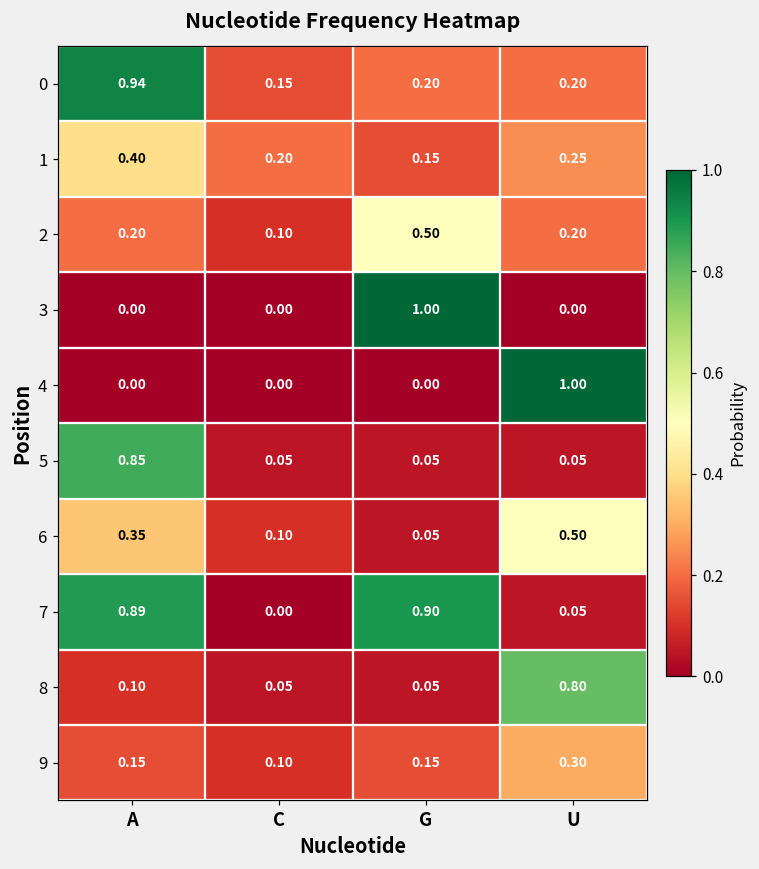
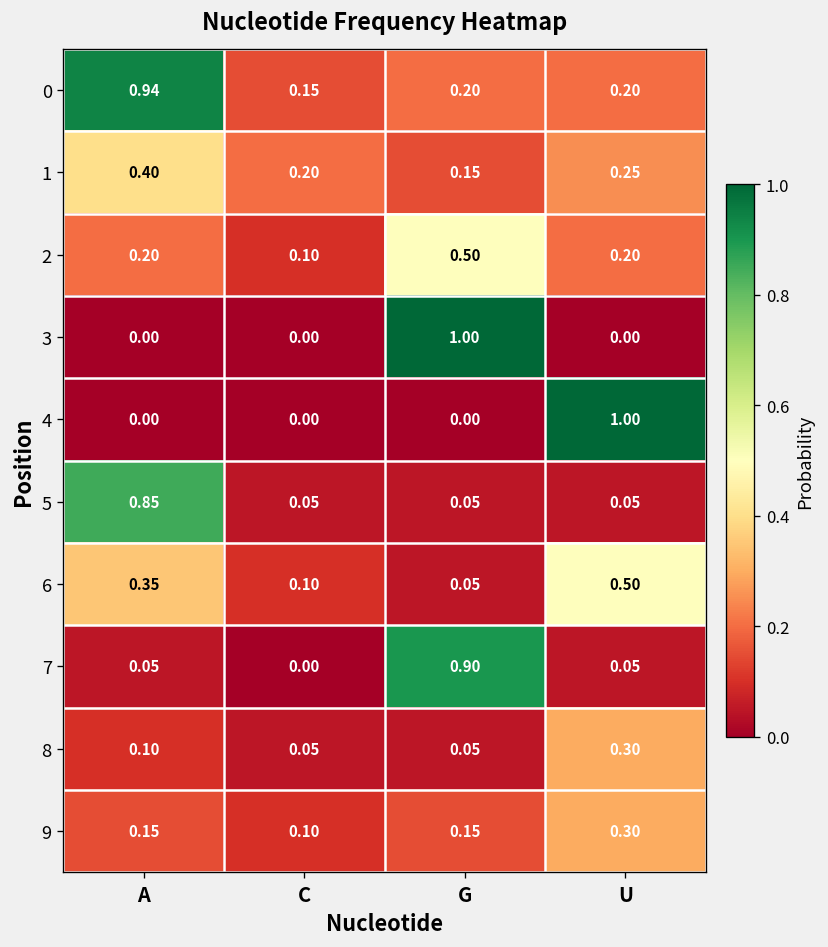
  {
    "0": {
      "A": 0.94,
      "C": 0.15,
      "G": 0.20,
      "U": 0.20
    },
    "1": {
      "A": 0.40,
      "C": 0.20,
      "G": 0.15,
      "U": 0.25
    },
    "2": {
      "A": 0.20,
      "C": 0.10,
      "G": 0.50,
      "U": 0.20
    },
    "3": {
      "A": 0.00,
      "C": 0.00,
      "G": 1.00,
      "U": 0.00
    },
    "4": {
      "A": 0.00,
      "C": 0.00,
      "G": 0.00,
      "U": 1.00
    },
    "5": {
      "A": 0.85,
      "C": 0.05,
      "G": 0.05,
      "U": 0.05
    },
    "6": {
      "A": 0.35,
      "C": 0.10,
      "G": 0.05,
      "U": 0.50
    },
    "7": {
-     "A": 0.89,
+     "A": 0.05,
      "C": 0.00,
      "G": 0.90,
      "U": 0.05
    },
    "8": {
      "A": 0.10,
      "C": 0.05,
      "G": 0.05,
-     "U": 0.80
+     "U": 0.30
    },
    "9": {
      "A": 0.15,
      "C": 0.10,
      "G": 0.15,
      "U": 0.30
    }
  }
